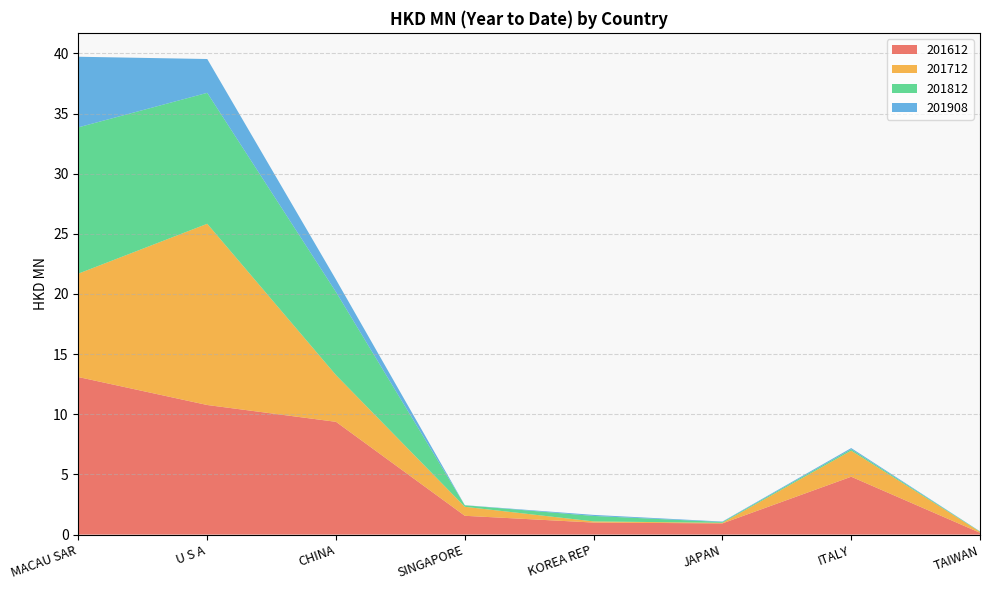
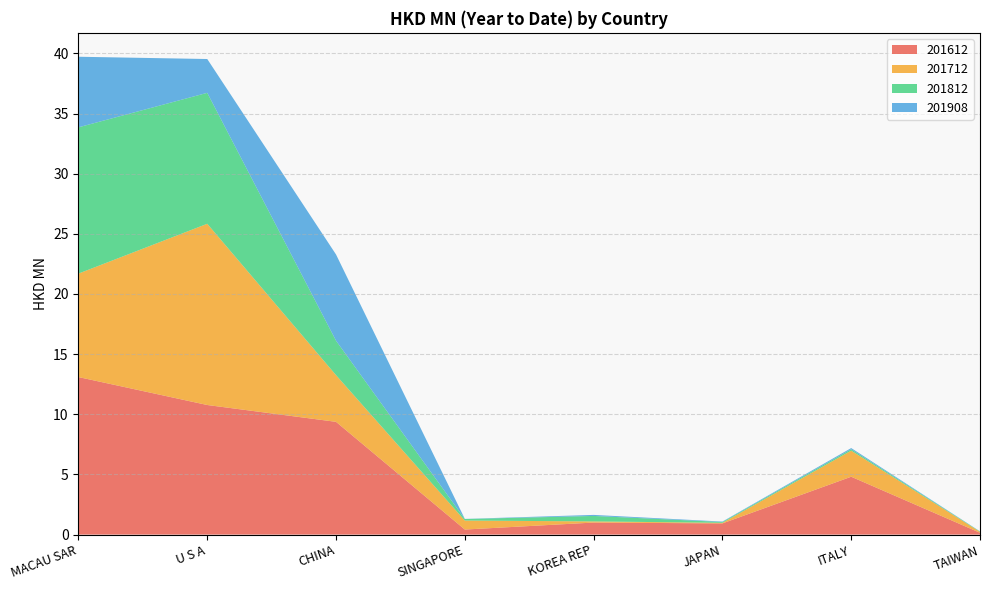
  {
    "201612": {
      "MACAU SAR": 13.1,
      "U S A": 10.8,
      "CHINA": 9.4,
-     "SINGAPORE": 1.6,
+     "SINGAPORE": 0.4,
      "ITALY": 4.8
    },
    "201712": {
      "MACAU SAR": 8.6,
      "U S A": 15.1,
      "CHINA": 3.9
    },
    "201812": {
      "MACAU SAR": 12.2,
      "U S A": 10.9,
-     "CHINA": 6.9
+     "CHINA": 2.9
    },
    "201908": {
      "MACAU SAR": 5.9,
      "U S A": 2.8,
-     "CHINA": 1.0
+     "CHINA": 7.2
    }
  }
